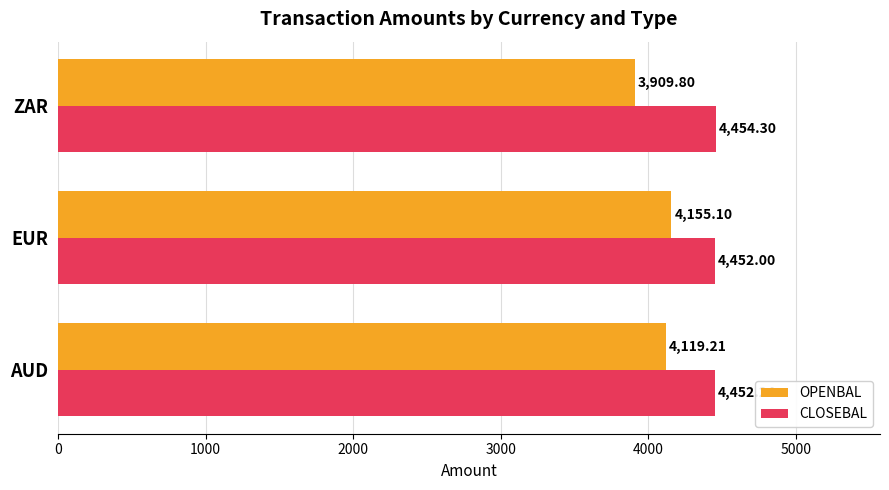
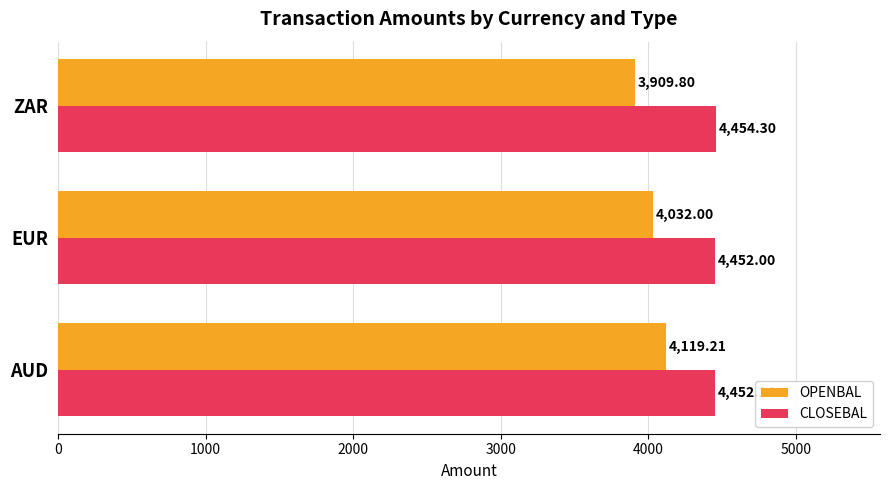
  {
    "OPENBAL": {
      "ZAR": "3,909.80",
-     "EUR": "4,155.10",
+     "EUR": "4,032.00",
      "AUD": "4,119.21"
    },
    "CLOSEBAL": {
      "ZAR": "4,454.30",
      "EUR": "4,452.00"
    }
  }
